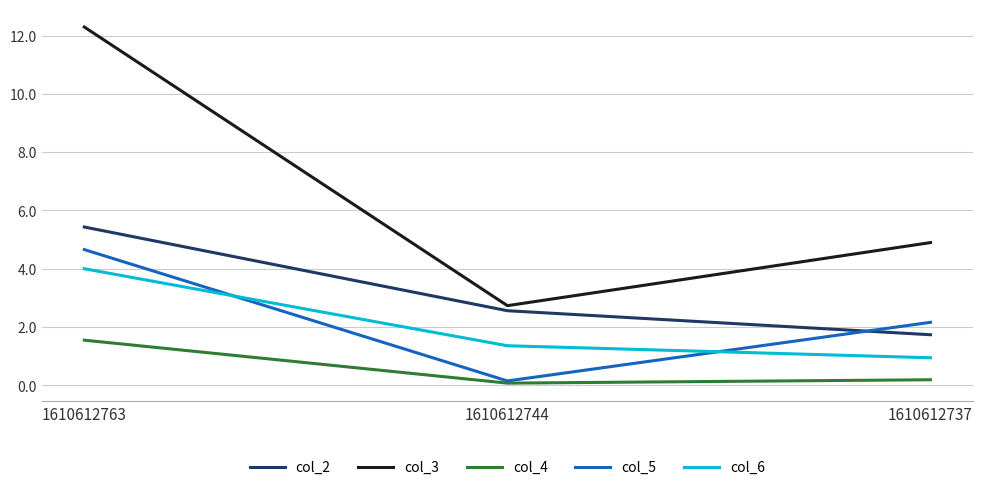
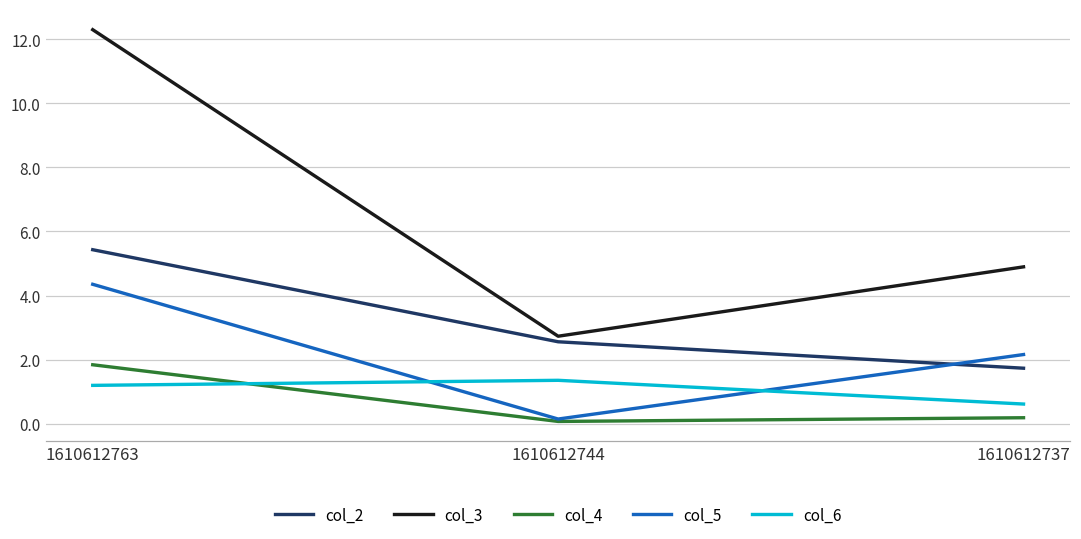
  {
    "col_2": {
      "1610612763": 5.4,
      "1610612744": 2.6,
      "1610612737": 1.7
    },
    "col_3": {
      "1610612763": 12.3,
      "1610612744": 2.7,
      "1610612737": 4.9
    },
    "col_4": {
-     "1610612763": 1.5,
+     "1610612763": 1.8,
      "1610612737": 0.2
    },
    "col_5": {
-     "1610612763": 4.7,
+     "1610612763": 4.4,
      "1610612737": 2.2
    },
    "col_6": {
-     "1610612763": 4.0,
+     "1610612763": 1.2,
      "1610612744": 1.4,
-     "1610612737": 0.9
+     "1610612737": 0.6
    }
  }
